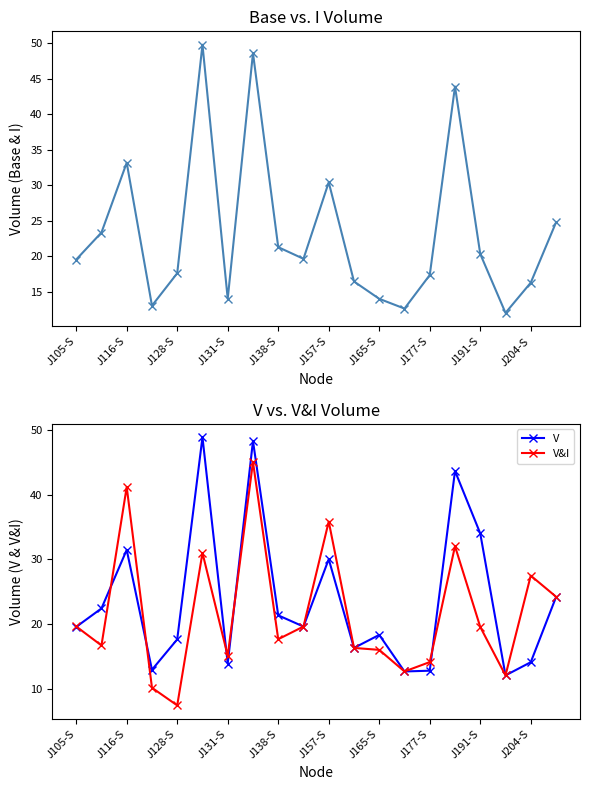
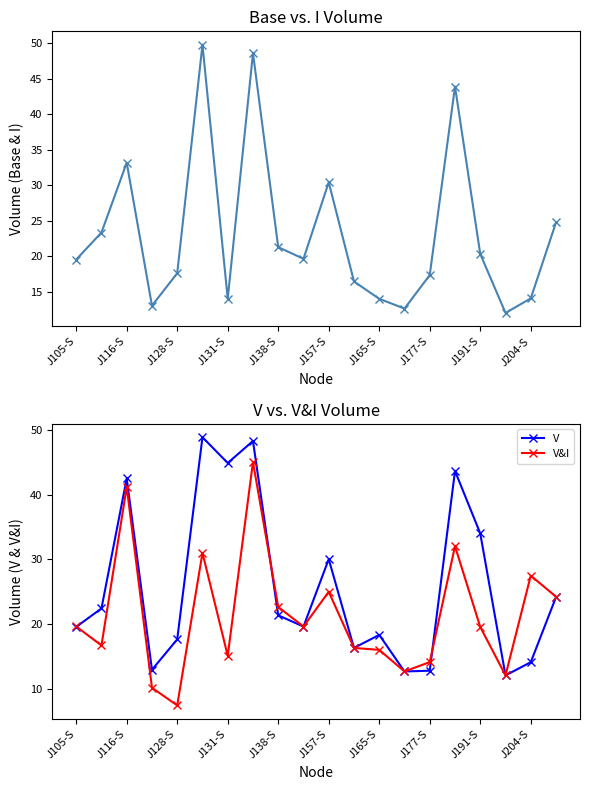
  {
    "Base vs. I Volume": {
      "J105-S": 20,
      "J116-S": 33,
      "J128-S": 18,
      "J131-S": 14,
      "J138-S": 21,
      "J157-S": 30,
      "J165-S": 14,
      "J177-S": 17,
      "J191-S": 20,
-     "J204-S": 16
+     "J204-S": 14
    },
    "V vs. V&I Volume": {
      "V": {
-       "J116-S": 31,
+       "J116-S": 42,
        "J128-S": 18,
-       "J131-S": 14,
+       "J131-S": 45,
        "J138-S": 21,
        "J157-S": 30,
        "J165-S": 18,
        "J177-S": 13,
        "J191-S": 34,
        "J204-S": 14
      },
      "V&I": {
        "J116-S": 41,
        "J128-S": 7,
        "J131-S": 15,
-       "J138-S": 18,
-       "J157-S": 36,
+       "J138-S": 23,
+       "J157-S": 25,
        "J165-S": 16,
        "J177-S": 14,
        "J191-S": 20,
        "J204-S": 27
      }
    }
  }
